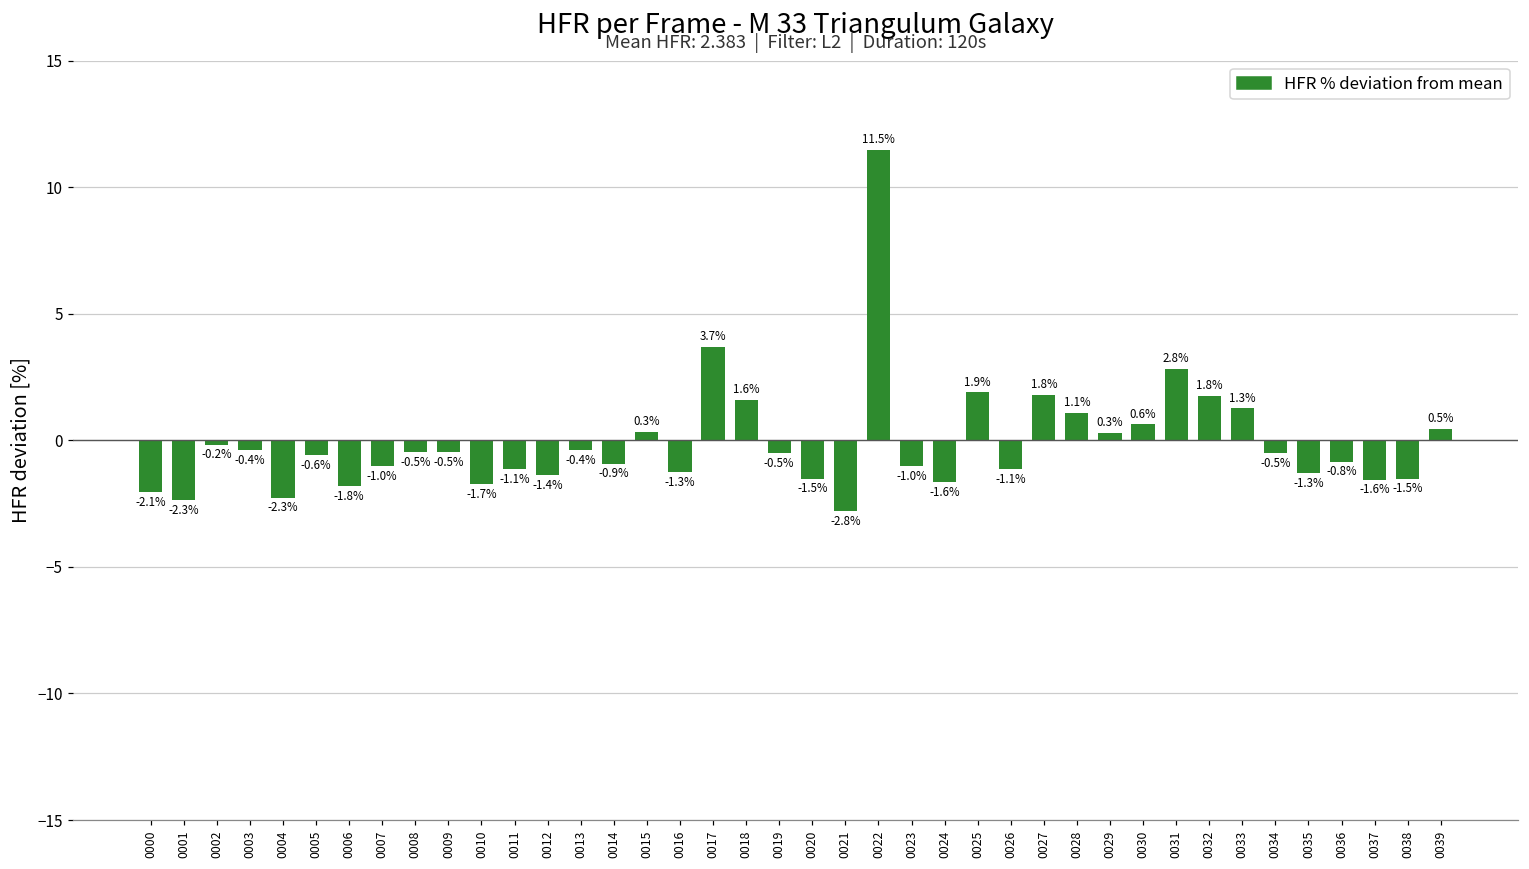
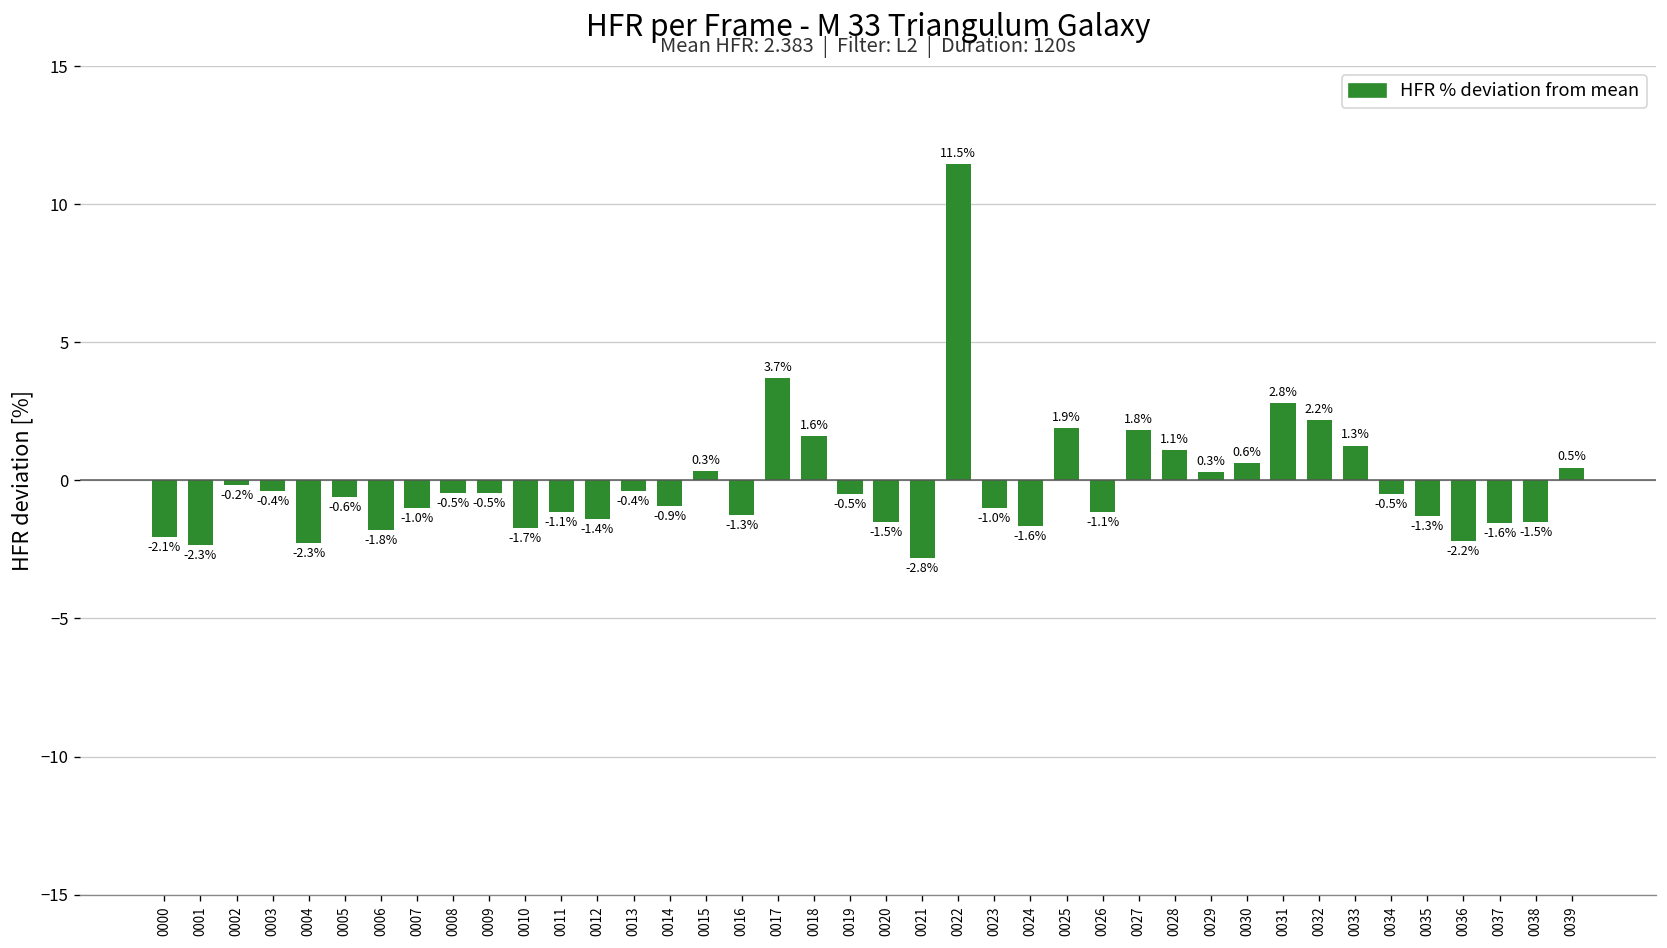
  {
    "0000": "-2.1%",
    "0001": "-2.3%",
    "0002": "-0.2%",
    "0003": "-0.4%",
    "0004": "-2.3%",
    "0005": "-0.6%",
    "0006": "-1.8%",
    "0007": "-1.0%",
    "0008": "-0.5%",
    "0009": "-0.5%",
    "0010": "-1.7%",
    "0011": "-1.1%",
    "0012": "-1.4%",
    "0013": "-0.4%",
    "0014": "-0.9%",
    "0015": "0.3%",
    "0016": "-1.3%",
    "0017": "3.7%",
    "0018": "1.6%",
    "0019": "-0.5%",
    "0020": "-1.5%",
    "0021": "-2.8%",
    "0022": "11.5%",
    "0023": "-1.0%",
    "0024": "-1.6%",
    "0025": "1.9%",
    "0026": "-1.1%",
    "0027": "1.8%",
    "0028": "1.1%",
    "0029": "0.3%",
    "0030": "0.6%",
    "0031": "2.8%",
-   "0032": "1.8%",
+   "0032": "2.2%",
    "0033": "1.3%",
    "0034": "-0.5%",
    "0035": "-1.3%",
-   "0036": "-0.8%",
+   "0036": "-2.2%",
    "0037": "-1.6%",
    "0038": "-1.5%",
    "0039": "0.5%"
  }
